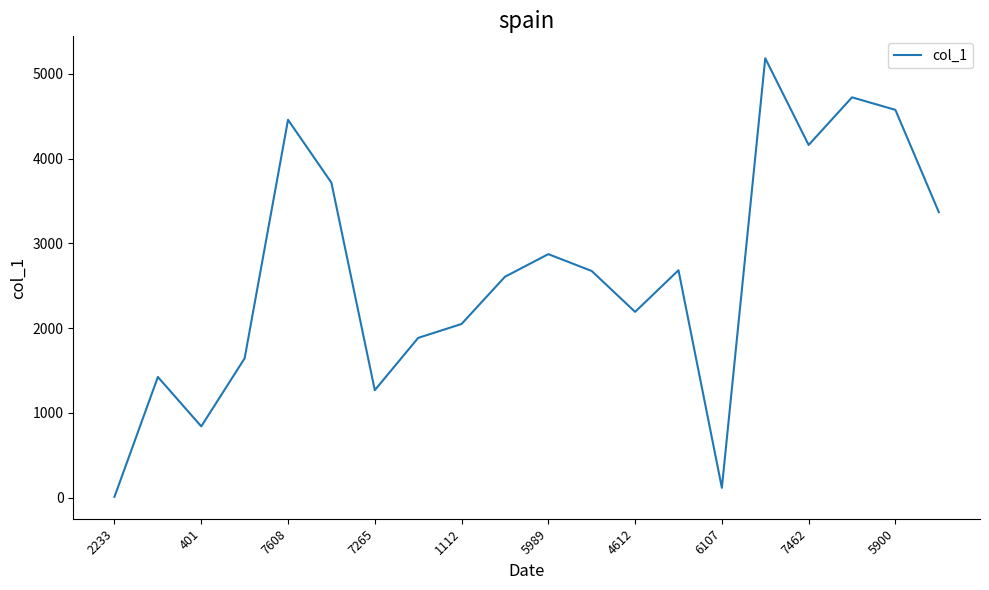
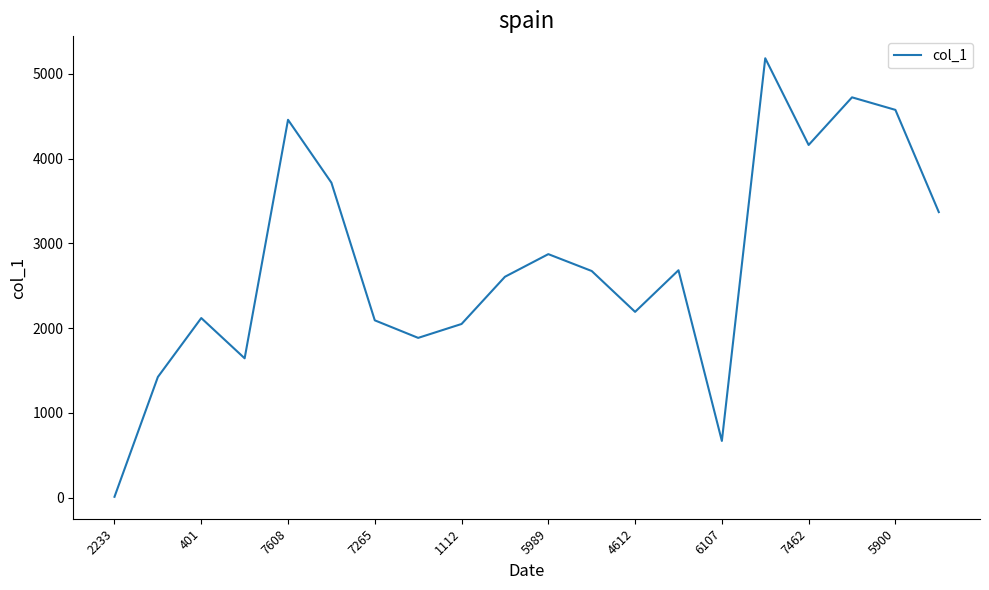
  {
    "2233": 0,
-   "401": 800,
+   "401": 2100,
    "7608": 4500,
-   "7265": 1300,
+   "7265": 2100,
    "1112": 2000,
    "5989": 2900,
    "4612": 2200,
-   "6107": 100,
+   "6107": 700,
    "7462": 4200,
    "5900": 4600
  }
